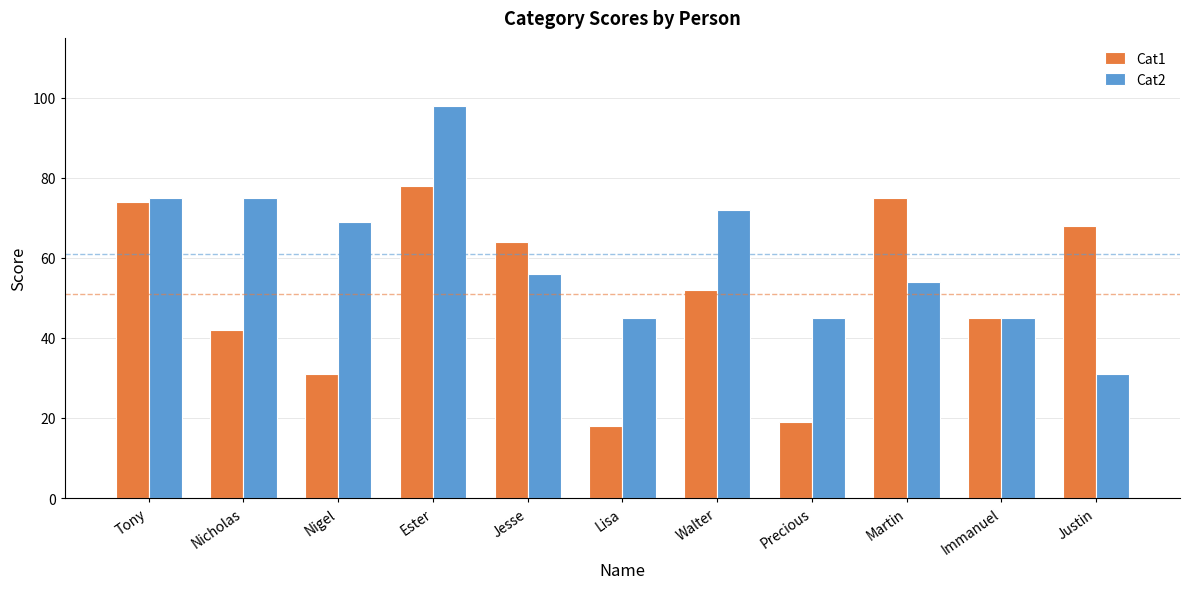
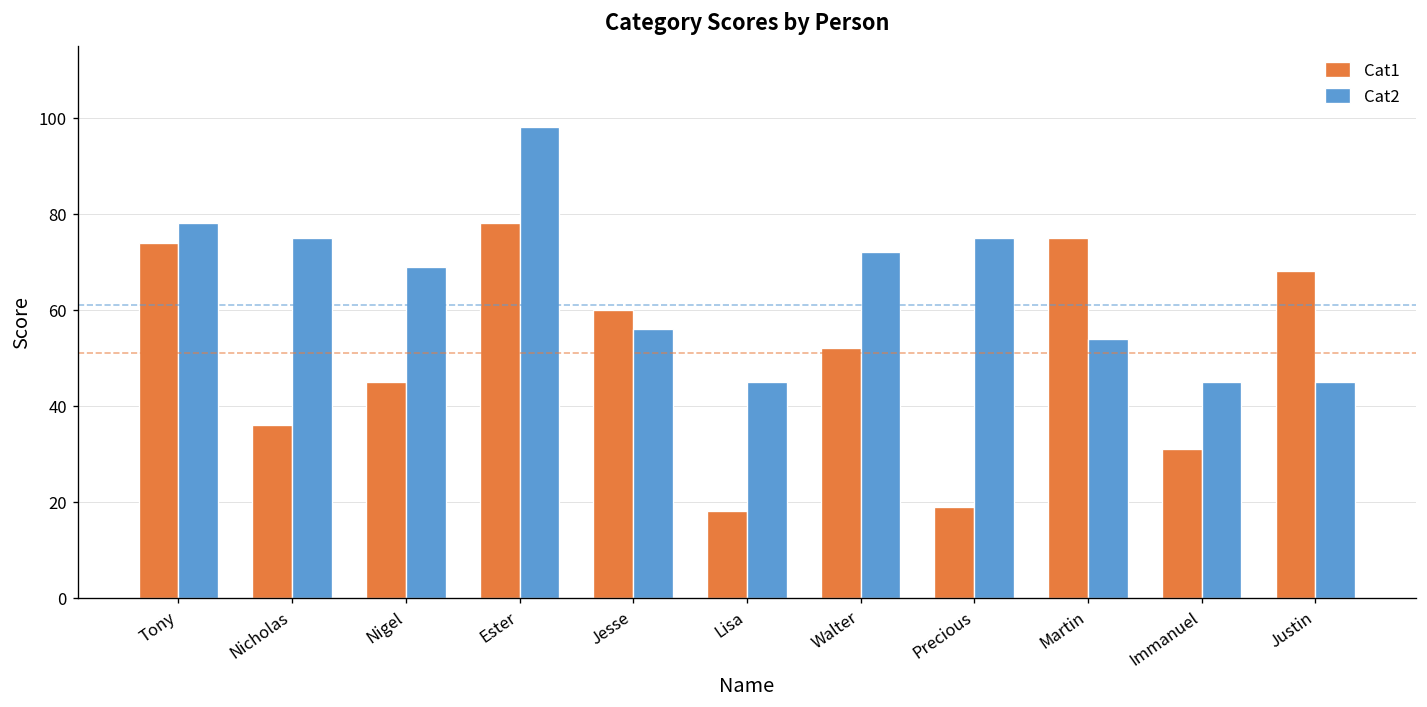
  {
    "Cat1": {
      "Tony": 74,
-     "Nicholas": 42,
-     "Nigel": 31,
+     "Nicholas": 36,
+     "Nigel": 45,
      "Ester": 78,
-     "Jesse": 64,
+     "Jesse": 60,
      "Lisa": 18,
      "Walter": 52,
      "Precious": 19,
      "Martin": 75,
-     "Immanuel": 45,
+     "Immanuel": 31,
      "Justin": 68
    },
    "Cat2": {
-     "Tony": 75,
+     "Tony": 78,
      "Nicholas": 75,
      "Nigel": 69,
      "Ester": 98,
      "Jesse": 56,
      "Lisa": 45,
      "Walter": 72,
-     "Precious": 45,
+     "Precious": 75,
      "Martin": 54,
      "Immanuel": 45,
-     "Justin": 31
+     "Justin": 45
    }
  }
